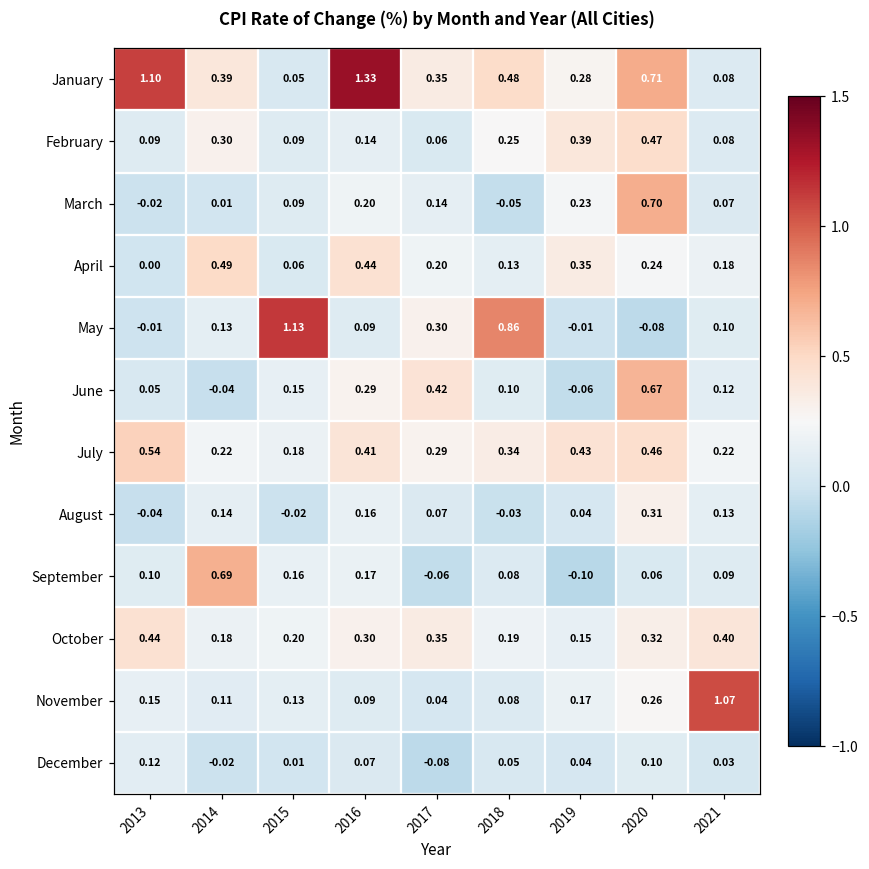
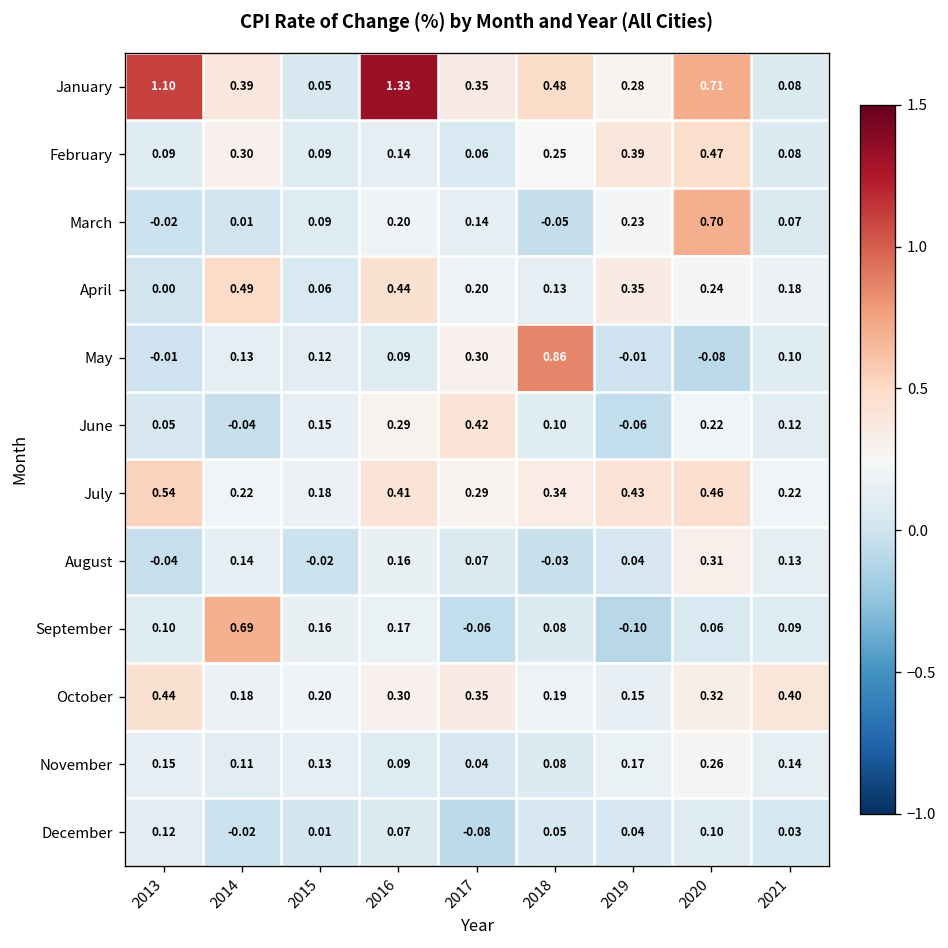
  {
    "January": {
      "2013": 1.10,
      "2014": 0.39,
      "2015": 0.05,
      "2016": 1.33,
      "2017": 0.35,
      "2018": 0.48,
      "2019": 0.28,
      "2020": 0.71,
      "2021": 0.08
    },
    "February": {
      "2013": 0.09,
      "2014": 0.30,
      "2015": 0.09,
      "2016": 0.14,
      "2017": 0.06,
      "2018": 0.25,
      "2019": 0.39,
      "2020": 0.47,
      "2021": 0.08
    },
    "March": {
      "2013": -0.02,
      "2014": 0.01,
      "2015": 0.09,
      "2016": 0.20,
      "2017": 0.14,
      "2018": -0.05,
      "2019": 0.23,
      "2020": 0.70,
      "2021": 0.07
    },
    "April": {
      "2013": 0.00,
      "2014": 0.49,
      "2015": 0.06,
      "2016": 0.44,
      "2017": 0.20,
      "2018": 0.13,
      "2019": 0.35,
      "2020": 0.24,
      "2021": 0.18
    },
    "May": {
      "2013": -0.01,
      "2014": 0.13,
-     "2015": 1.13,
+     "2015": 0.12,
      "2016": 0.09,
      "2017": 0.30,
      "2018": 0.86,
      "2019": -0.01,
      "2020": -0.08,
      "2021": 0.10
    },
    "June": {
      "2013": 0.05,
      "2014": -0.04,
      "2015": 0.15,
      "2016": 0.29,
      "2017": 0.42,
      "2018": 0.10,
      "2019": -0.06,
-     "2020": 0.67,
+     "2020": 0.22,
      "2021": 0.12
    },
    "July": {
      "2013": 0.54,
      "2014": 0.22,
      "2015": 0.18,
      "2016": 0.41,
      "2017": 0.29,
      "2018": 0.34,
      "2019": 0.43,
      "2020": 0.46,
      "2021": 0.22
    },
    "August": {
      "2013": -0.04,
      "2014": 0.14,
      "2015": -0.02,
      "2016": 0.16,
      "2017": 0.07,
      "2018": -0.03,
      "2019": 0.04,
      "2020": 0.31,
      "2021": 0.13
    },
    "September": {
      "2013": 0.10,
      "2014": 0.69,
      "2015": 0.16,
      "2016": 0.17,
      "2017": -0.06,
      "2018": 0.08,
      "2019": -0.10,
      "2020": 0.06,
      "2021": 0.09
    },
    "October": {
      "2013": 0.44,
      "2014": 0.18,
      "2015": 0.20,
      "2016": 0.30,
      "2017": 0.35,
      "2018": 0.19,
      "2019": 0.15,
      "2020": 0.32,
      "2021": 0.40
    },
    "November": {
      "2013": 0.15,
      "2014": 0.11,
      "2015": 0.13,
      "2016": 0.09,
      "2017": 0.04,
      "2018": 0.08,
      "2019": 0.17,
      "2020": 0.26,
-     "2021": 1.07
+     "2021": 0.14
    },
    "December": {
      "2013": 0.12,
      "2014": -0.02,
      "2015": 0.01,
      "2016": 0.07,
      "2017": -0.08,
      "2018": 0.05,
      "2019": 0.04,
      "2020": 0.10,
      "2021": 0.03
    }
  }
